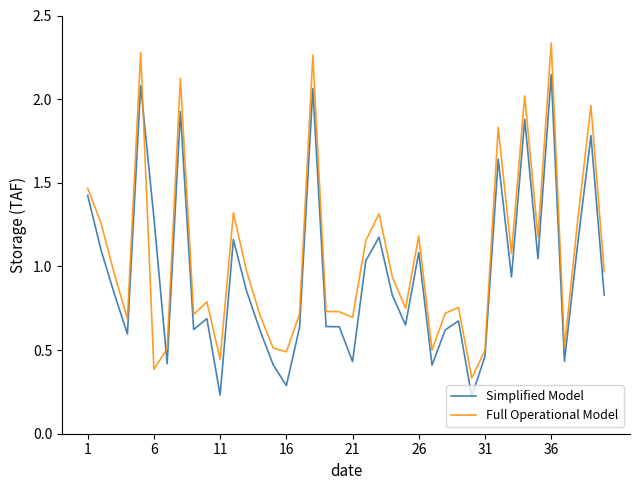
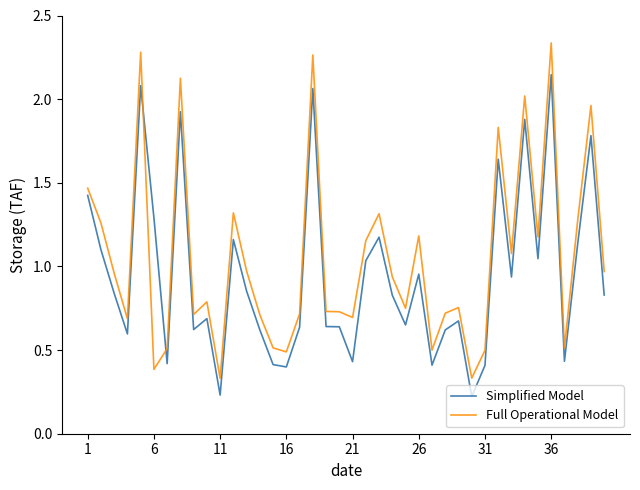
  {
    "Simplified Model": {
      "1": 1.42,
      "6": 1.29,
      "11": 0.23,
-     "16": 0.29,
+     "16": 0.40,
      "21": 0.43,
-     "26": 1.08,
-     "31": 0.46,
+     "26": 0.95,
+     "31": 0.41,
      "36": 2.15
    },
    "Full Operational Model": {
      "1": 1.47,
      "6": 0.38,
-     "11": 0.45,
+     "11": 0.33,
      "16": 0.49,
      "21": 0.69,
      "26": 1.18,
      "31": 0.50,
      "36": 2.34
    }
  }
